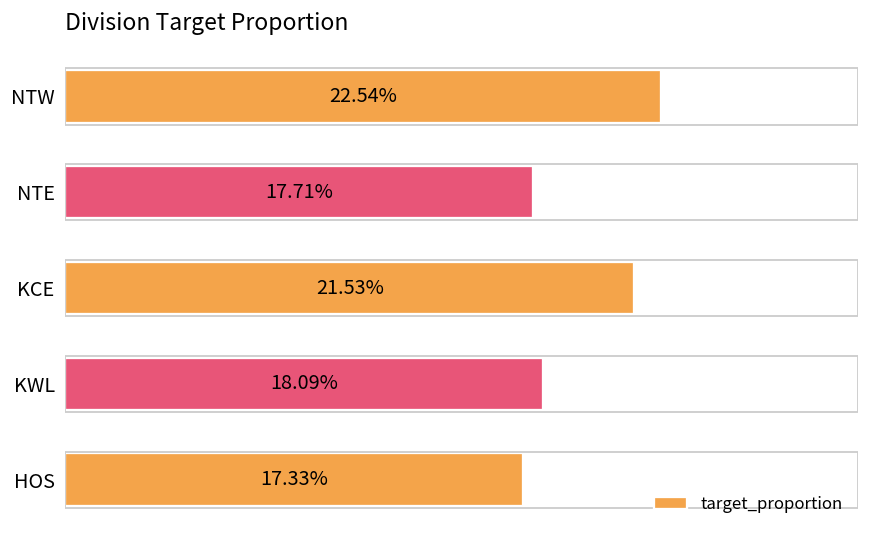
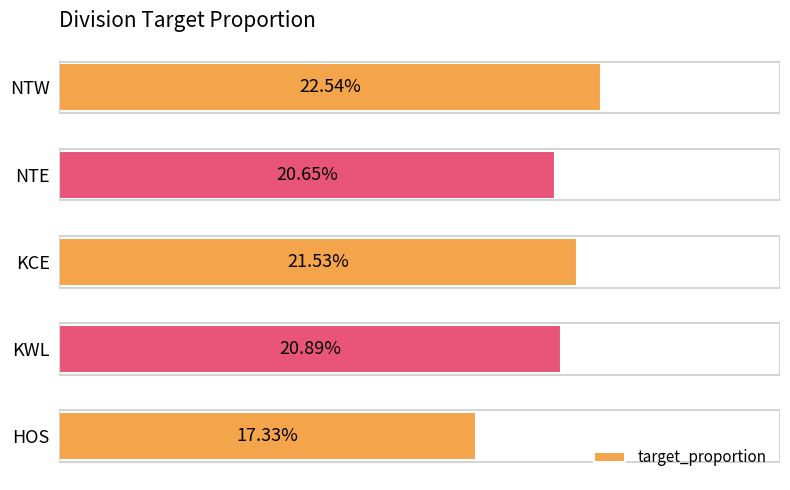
  {
    "NTW": "22.54%",
-   "NTE": "17.71%",
+   "NTE": "20.65%",
    "KCE": "21.53%",
-   "KWL": "18.09%",
+   "KWL": "20.89%",
    "HOS": "17.33%"
  }
